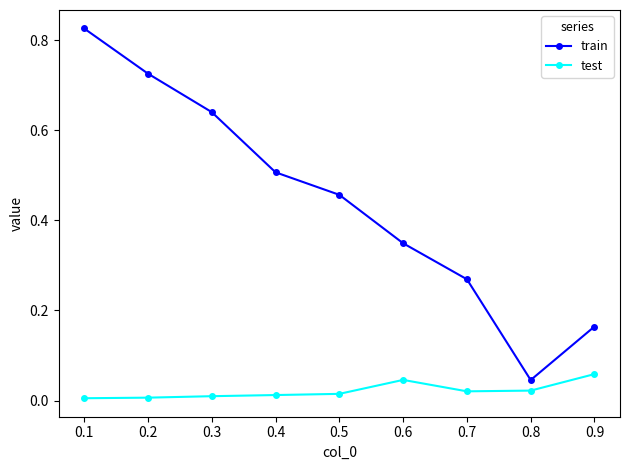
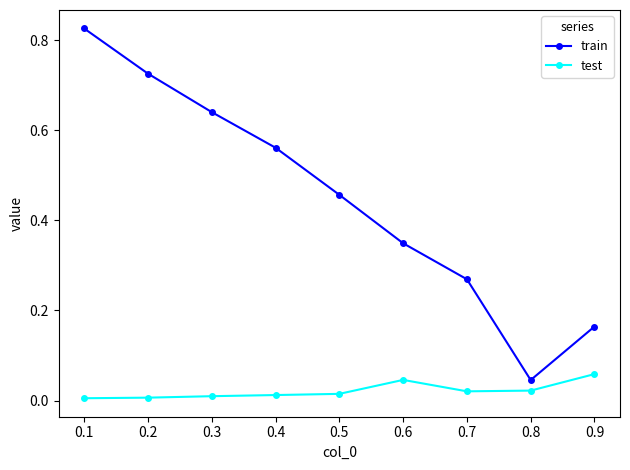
  {
    "train": {
      "0.1": 0.83,
      "0.2": 0.73,
      "0.3": 0.64,
-     "0.4": 0.51,
+     "0.4": 0.56,
      "0.5": 0.46,
      "0.6": 0.35,
      "0.7": 0.27,
      "0.8": 0.05,
      "0.9": 0.16
    },
    "test": {
      "0.1": 0.01,
      "0.2": 0.01,
      "0.3": 0.01,
      "0.4": 0.01,
      "0.5": 0.01,
      "0.6": 0.05,
      "0.7": 0.02,
      "0.8": 0.02,
      "0.9": 0.06
    }
  }
